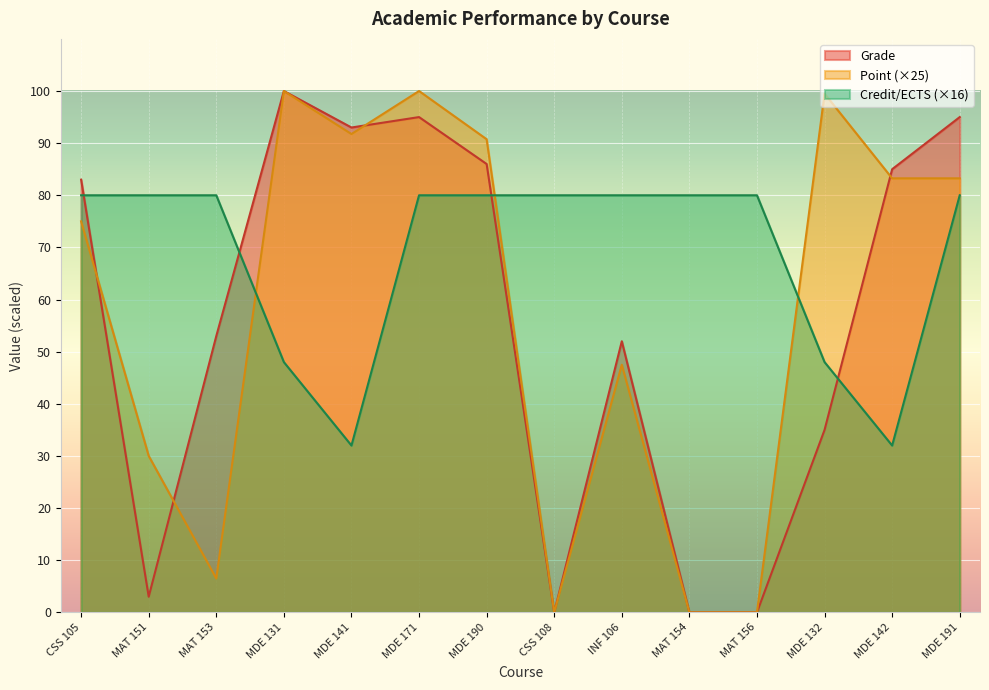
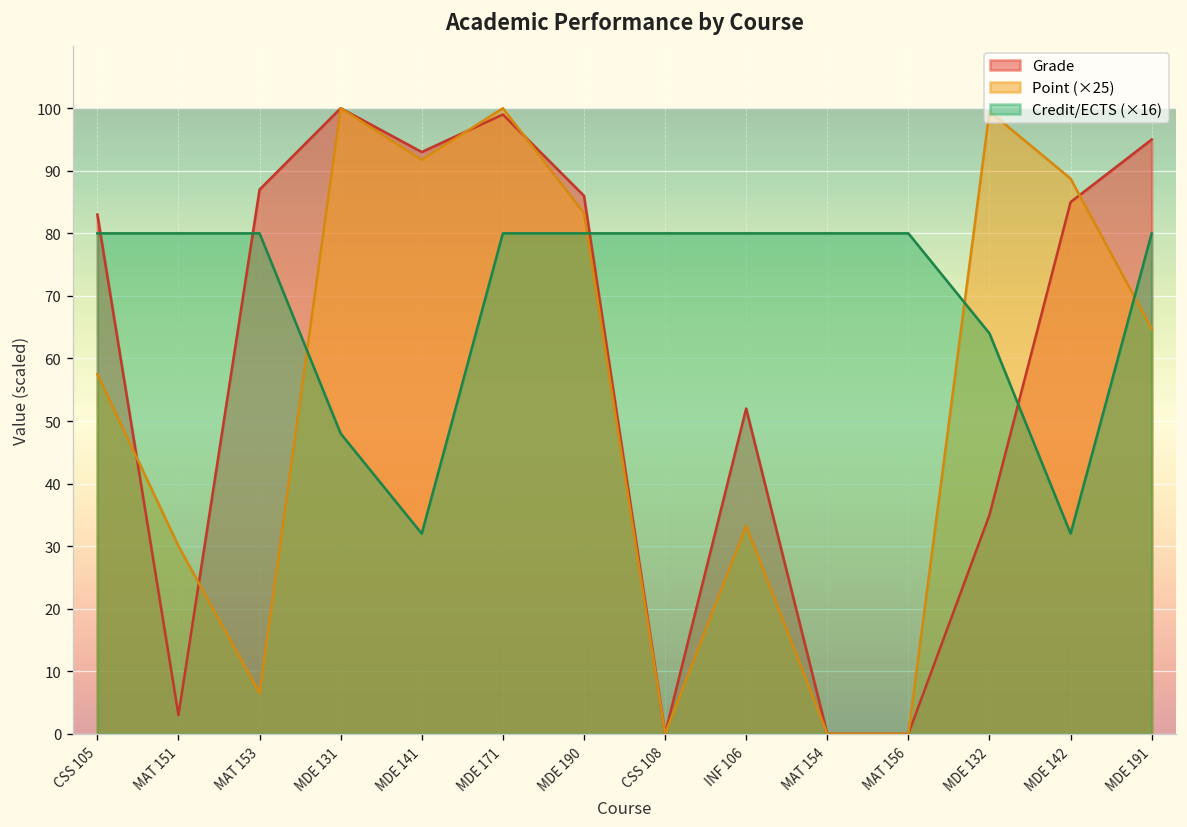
  {
    "Grade": {
      "CSS 105": 83,
      "MAT 151": 3,
-     "MAT 153": 53,
+     "MAT 153": 87,
      "MDE 141": 93,
-     "MDE 171": 95,
+     "MDE 171": 99,
      "MDE 190": 86,
      "INF 106": 52,
      "MDE 132": 35,
      "MDE 142": 85,
      "MDE 191": 95
    },
    "Point (×25)": {
-     "CSS 105": 75,
+     "CSS 105": 57,
      "MAT 151": 30,
      "MAT 153": 7,
      "MDE 141": 92,
      "MDE 171": 100,
-     "MDE 190": 91,
-     "INF 106": 48,
-     "MDE 142": 83,
-     "MDE 191": 83
+     "MDE 190": 83,
+     "INF 106": 33,
+     "MDE 142": 89,
+     "MDE 191": 65
    },
    "Credit/ECTS (×16)": {
      "CSS 105": 80,
      "MAT 151": 80,
      "MAT 153": 80,
      "MDE 131": 48,
      "MDE 141": 32,
      "MDE 171": 80,
      "MDE 190": 80,
      "CSS 108": 80,
      "INF 106": 80,
      "MAT 154": 80,
      "MAT 156": 80,
-     "MDE 132": 48,
+     "MDE 132": 64,
      "MDE 142": 32,
      "MDE 191": 80
    }
  }
